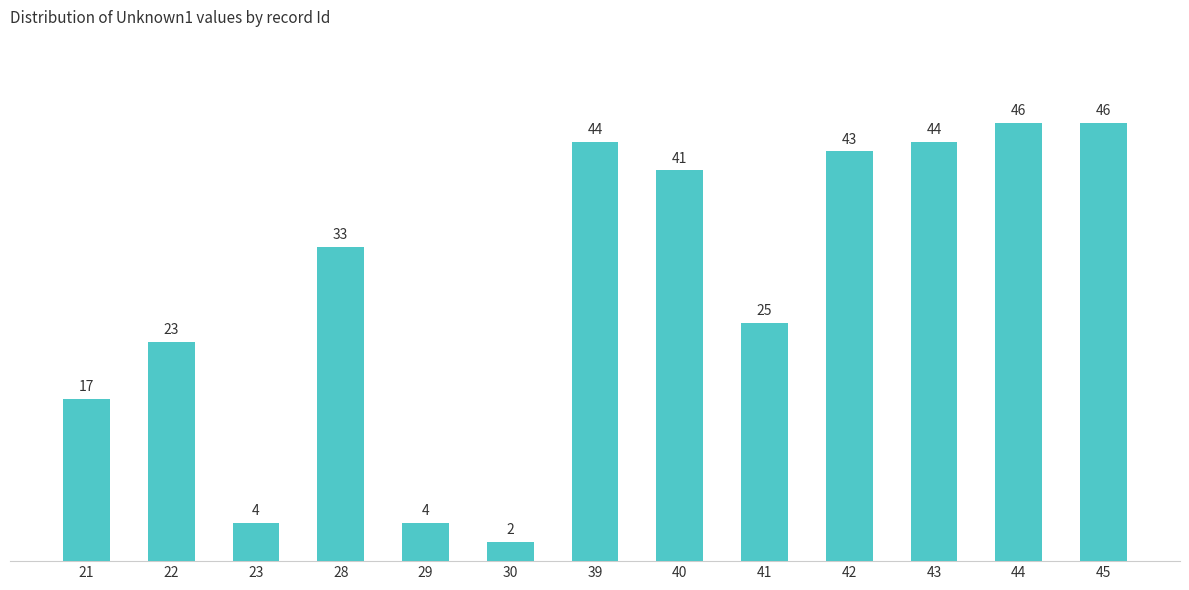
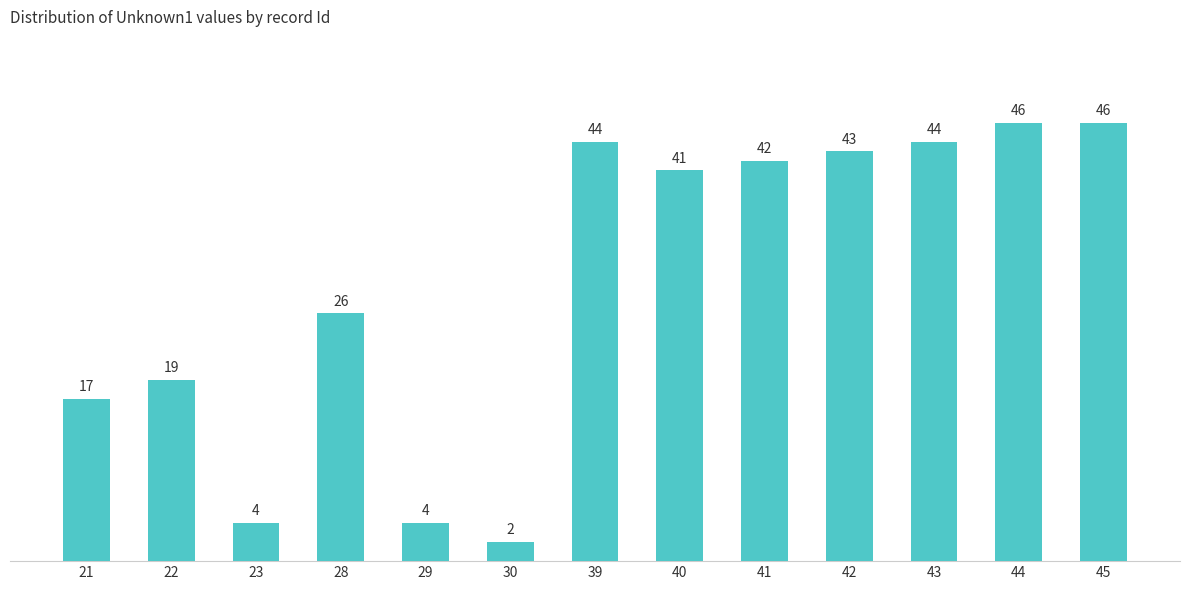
  {
    "21": 17,
-   "22": 23,
+   "22": 19,
    "23": 4,
-   "28": 33,
+   "28": 26,
    "29": 4,
    "30": 2,
    "39": 44,
    "40": 41,
-   "41": 25,
+   "41": 42,
    "42": 43,
    "43": 44,
    "44": 46,
    "45": 46
  }
